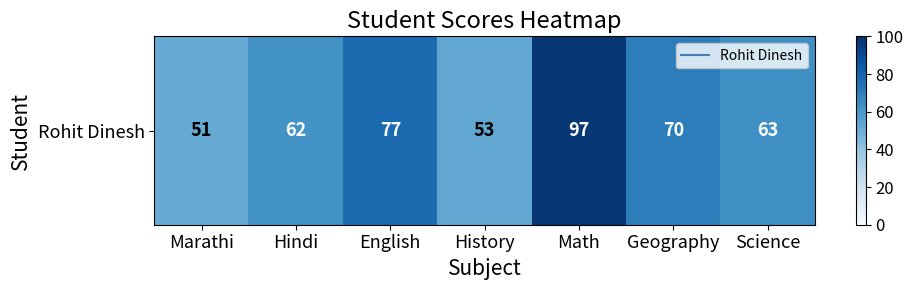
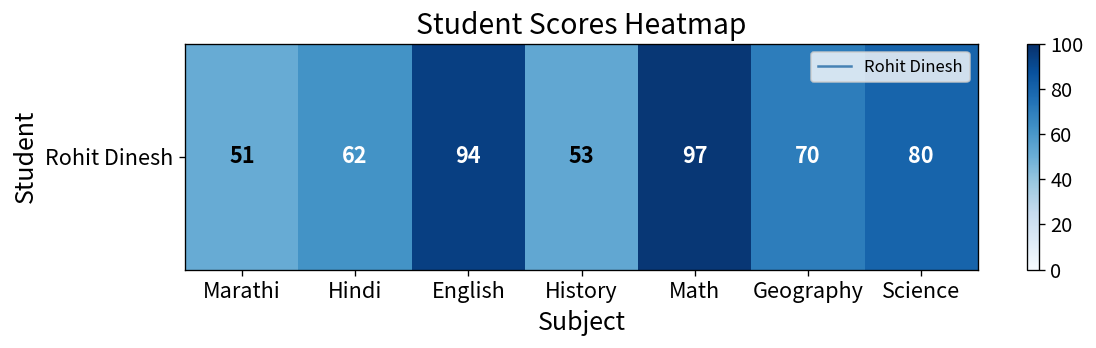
  {
    "Rohit Dinesh": {
      "Marathi": 51,
      "Hindi": 62,
-     "English": 77,
+     "English": 94,
      "History": 53,
      "Math": 97,
      "Geography": 70,
-     "Science": 63
+     "Science": 80
    }
  }
